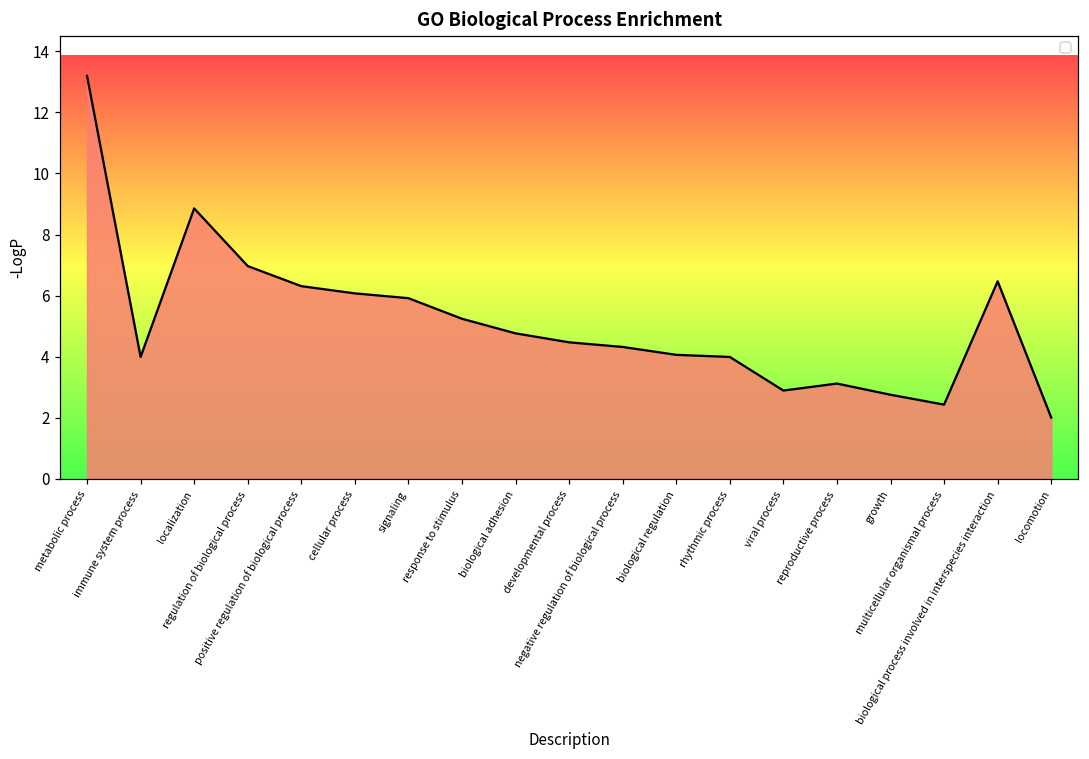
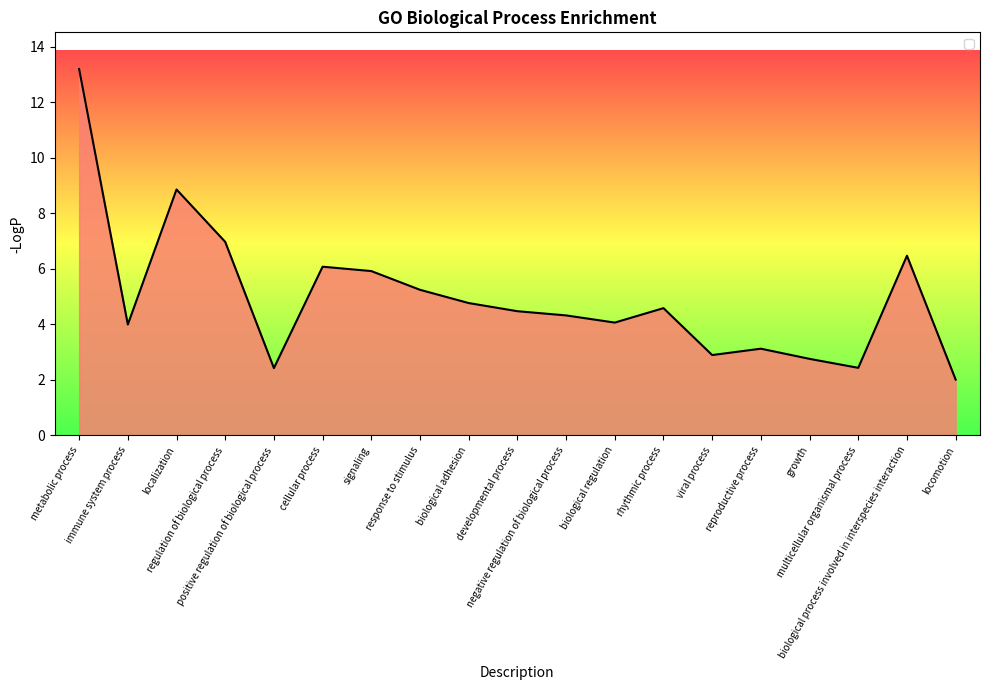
  {
    "metabolic process": 13.2,
    "immune system process": 4.0,
    "localization": 8.9,
    "regulation of biological process": 7.0,
-   "positive regulation of biological process": 6.3,
+   "positive regulation of biological process": 2.4,
    "cellular process": 6.1,
    "signaling": 5.9,
    "response to stimulus": 5.2,
    "biological adhesion": 4.8,
    "developmental process": 4.5,
    "negative regulation of biological process": 4.3,
    "biological regulation": 4.1,
-   "rhythmic process": 4.0,
+   "rhythmic process": 4.6,
    "viral process": 2.9,
    "reproductive process": 3.1,
    "growth": 2.8,
    "multicellular organismal process": 2.4,
    "biological process involved in interspecies interaction": 6.5,
    "locomotion": 2.0
  }
